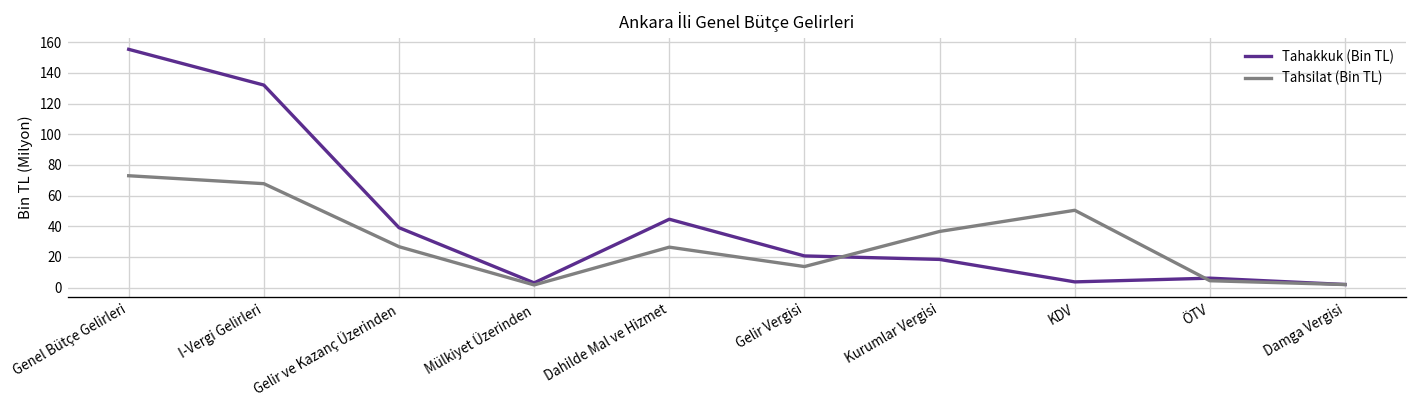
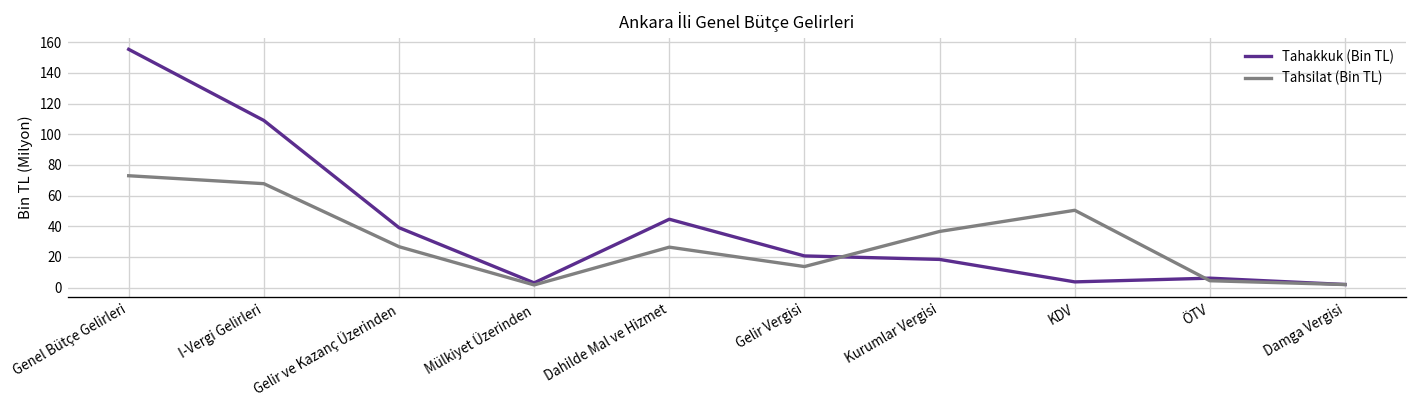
  {
    "Tahakkuk (Bin TL)": {
      "Genel Bütçe Gelirleri": 155,
-     "I-Vergi Gelirleri": 132,
+     "I-Vergi Gelirleri": 109,
      "Gelir ve Kazanç Üzerinden": 39,
      "Dahilde Mal ve Hizmet": 45,
      "Gelir Vergisi": 21,
      "Kurumlar Vergisi": 18,
      "KDV": 4
    },
    "Tahsilat (Bin TL)": {
      "Genel Bütçe Gelirleri": 73,
      "I-Vergi Gelirleri": 68,
      "Gelir ve Kazanç Üzerinden": 27,
      "Dahilde Mal ve Hizmet": 26,
      "Gelir Vergisi": 14,
      "Kurumlar Vergisi": 37,
      "KDV": 50
    }
  }
